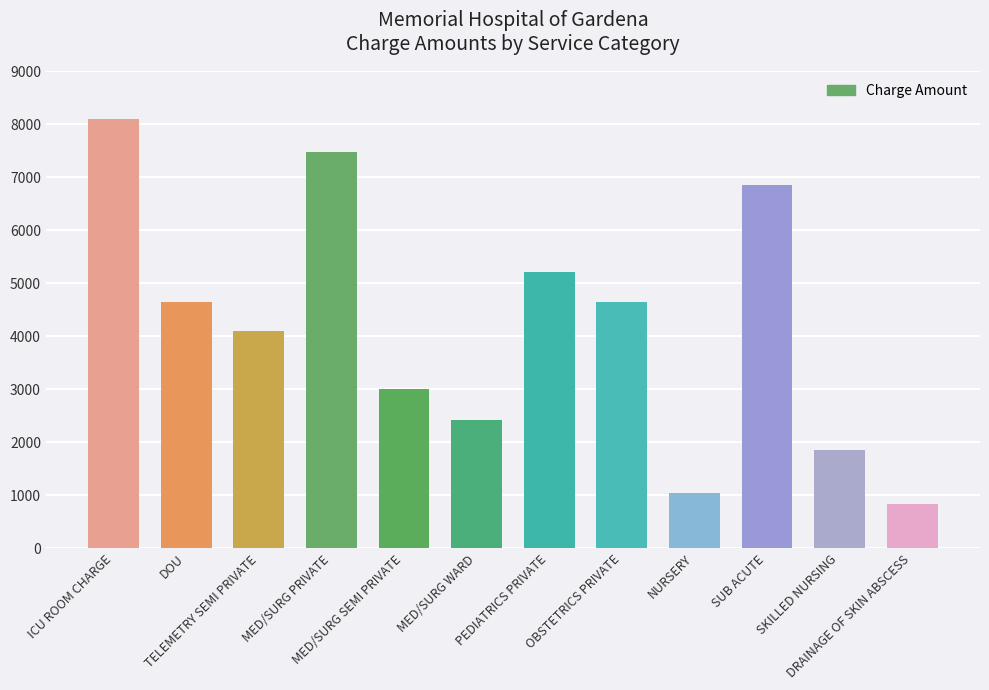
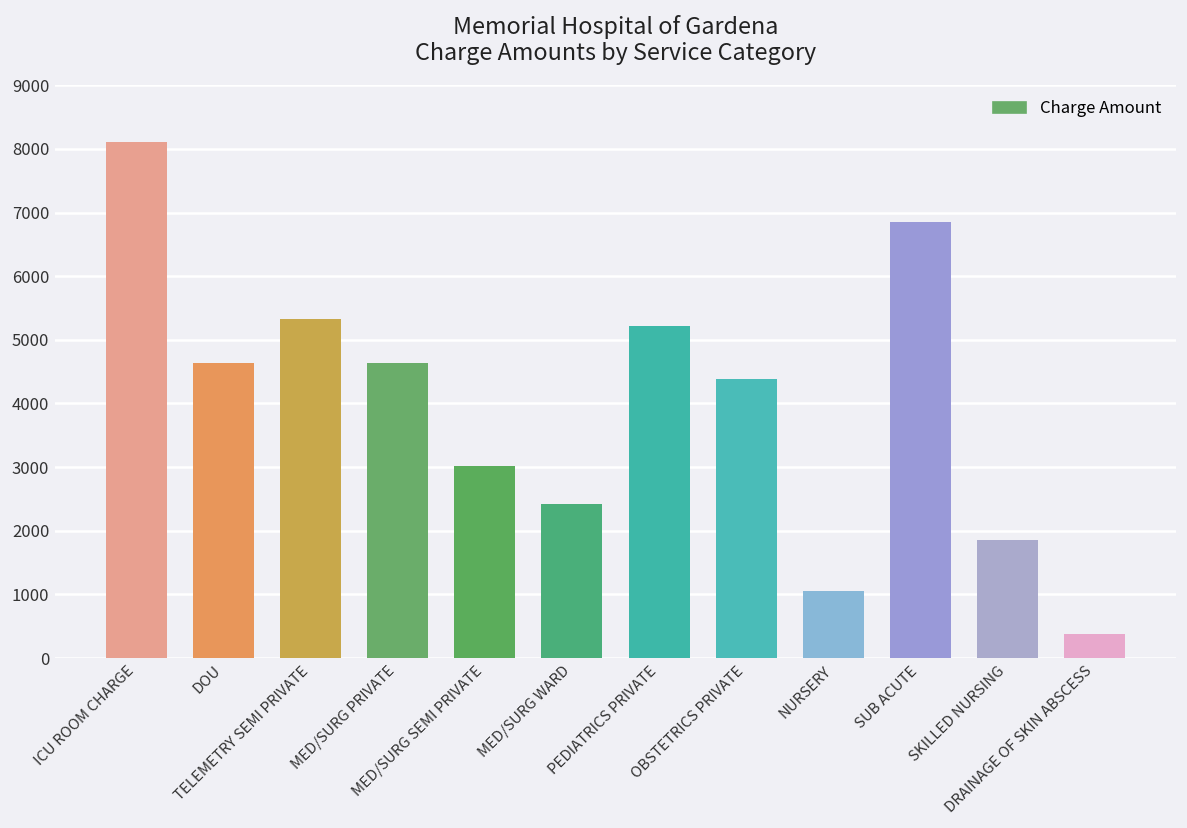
  {
    "ICU ROOM CHARGE": 8100,
    "DOU": 4600,
-   "TELEMETRY SEMI PRIVATE": 4100,
-   "MED/SURG PRIVATE": 7500,
+   "TELEMETRY SEMI PRIVATE": 5300,
+   "MED/SURG PRIVATE": 4600,
    "MED/SURG SEMI PRIVATE": 3000,
    "MED/SURG WARD": 2400,
    "PEDIATRICS PRIVATE": 5200,
-   "OBSTETRICS PRIVATE": 4600,
+   "OBSTETRICS PRIVATE": 4400,
    "NURSERY": 1100,
    "SUB ACUTE": 6800,
    "SKILLED NURSING": 1900,
-   "DRAINAGE OF SKIN ABSCESS": 800
+   "DRAINAGE OF SKIN ABSCESS": 400
  }
